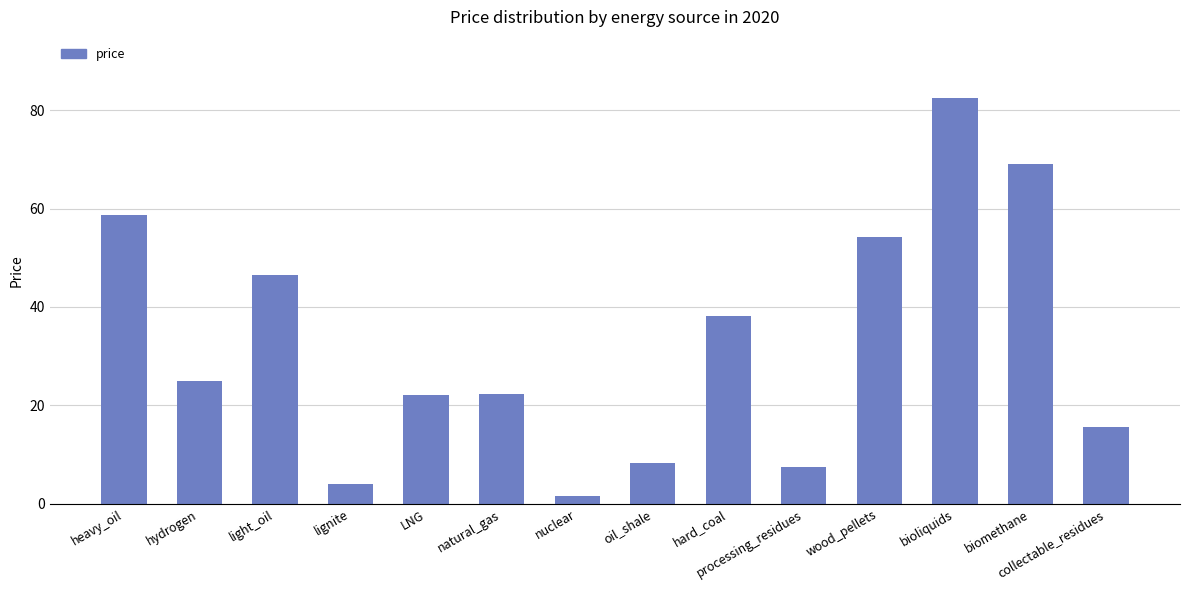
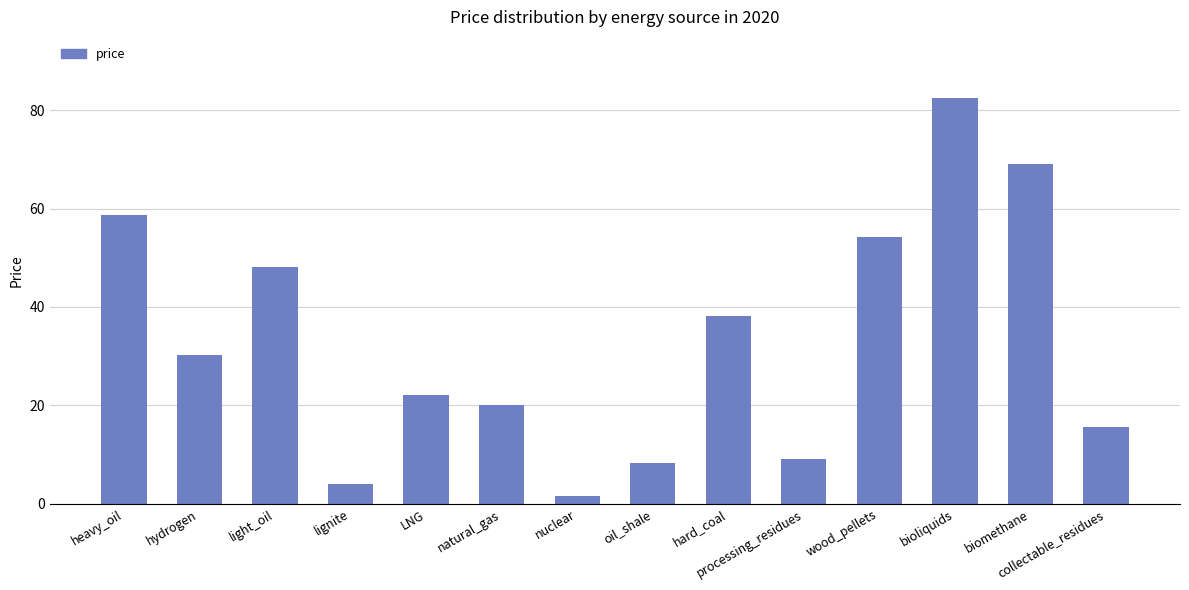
  {
    "heavy_oil": 59,
-   "hydrogen": 25,
-   "light_oil": 46,
+   "hydrogen": 30,
+   "light_oil": 48,
    "lignite": 4,
    "LNG": 22,
-   "natural_gas": 22,
+   "natural_gas": 20,
    "nuclear": 2,
    "oil_shale": 8,
    "hard_coal": 38,
-   "processing_residues": 8,
+   "processing_residues": 9,
    "wood_pellets": 54,
    "bioliquids": 83,
    "biomethane": 69,
    "collectable_residues": 16
  }
